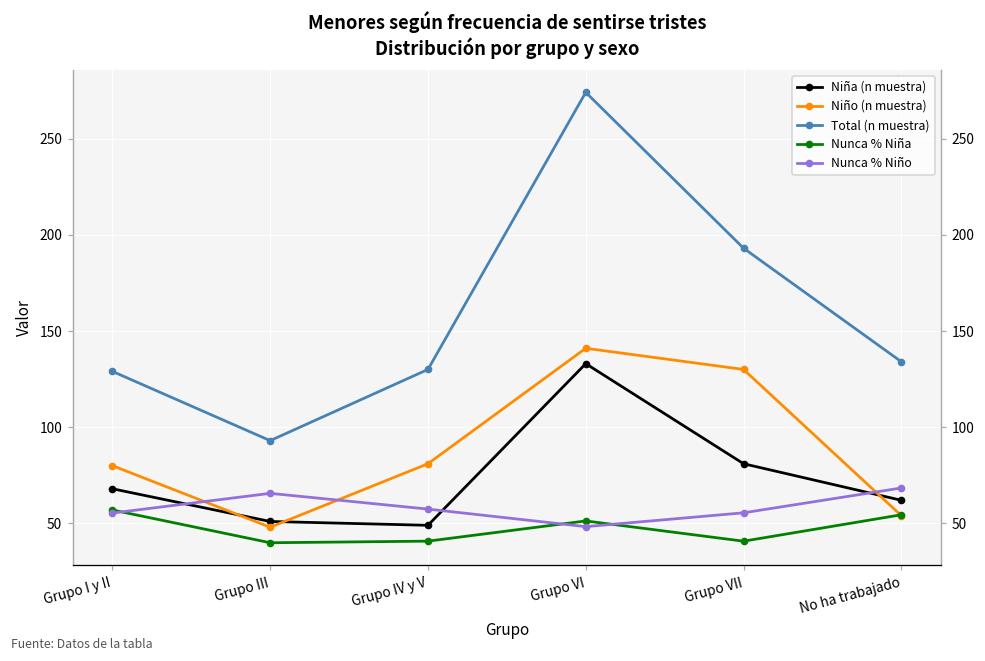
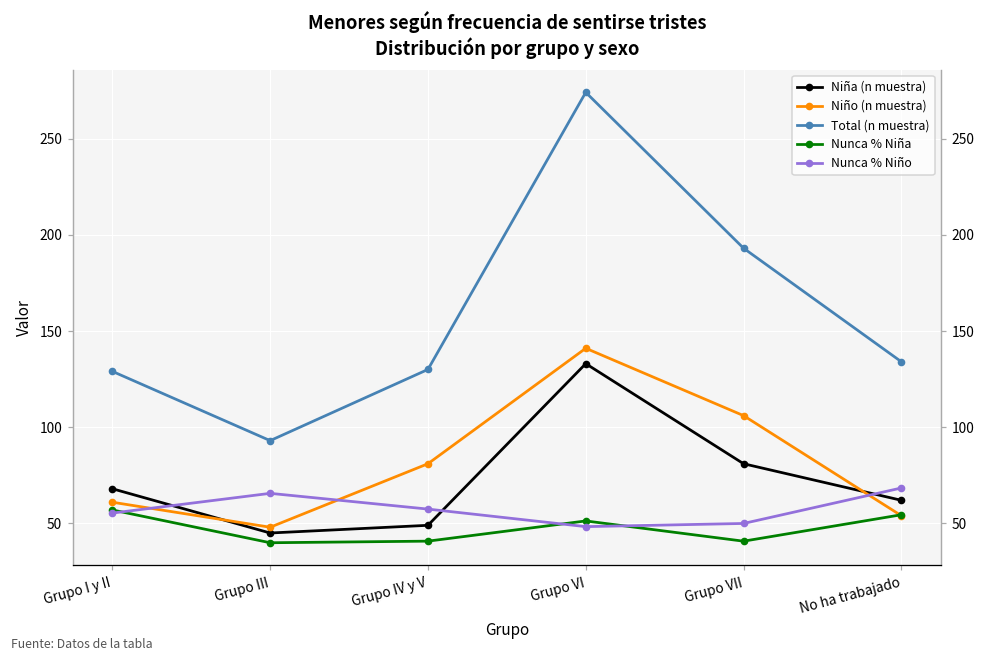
  {
    "Niña (n muestra)": {
      "Grupo I y II": 68,
-     "Grupo III": 51,
+     "Grupo III": 45,
      "Grupo IV y V": 49,
      "Grupo VI": 133,
      "Grupo VII": 81,
      "No ha trabajado": 62
    },
    "Niño (n muestra)": {
-     "Grupo I y II": 80,
+     "Grupo I y II": 61,
      "Grupo III": 48,
      "Grupo IV y V": 81,
      "Grupo VI": 141,
-     "Grupo VII": 130
+     "Grupo VII": 106
    },
    "Total (n muestra)": {
      "Grupo I y II": 129,
      "Grupo III": 93,
      "Grupo IV y V": 130,
      "Grupo VI": 274,
      "Grupo VII": 193,
      "No ha trabajado": 134
    },
    "Nunca % Niña": {
      "Grupo I y II": 57,
      "Grupo III": 40,
      "Grupo IV y V": 41,
      "Grupo VI": 51,
      "Grupo VII": 41
    },
    "Nunca % Niño": {
      "Grupo I y II": 55,
      "Grupo III": 66,
      "Grupo IV y V": 57,
      "Grupo VI": 48,
-     "Grupo VII": 56,
+     "Grupo VII": 50,
      "No ha trabajado": 68
    }
  }
